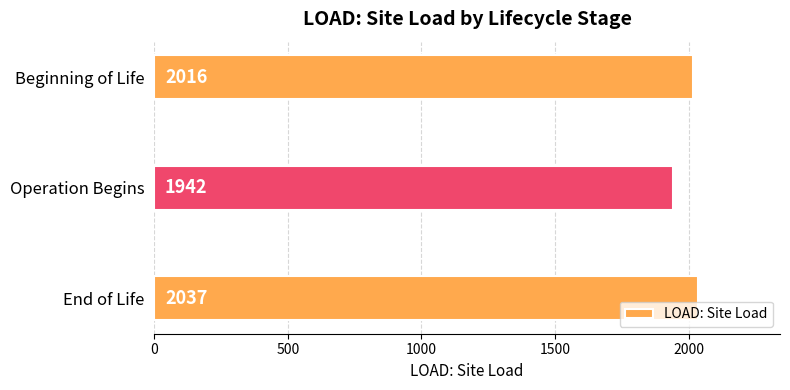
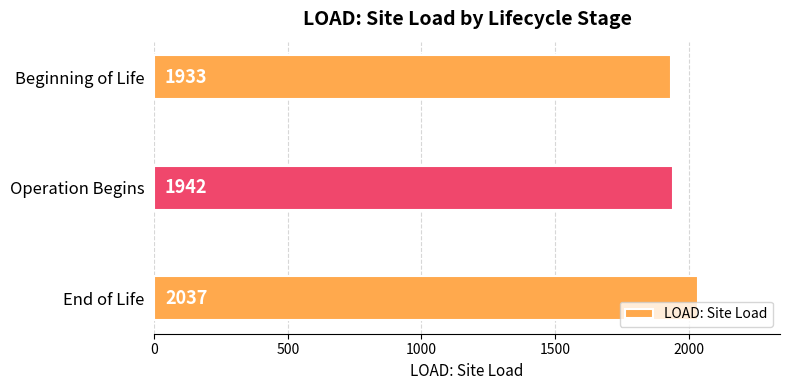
  {
-   "Beginning of Life": 2016,
+   "Beginning of Life": 1933,
    "Operation Begins": 1942,
    "End of Life": 2037
  }
